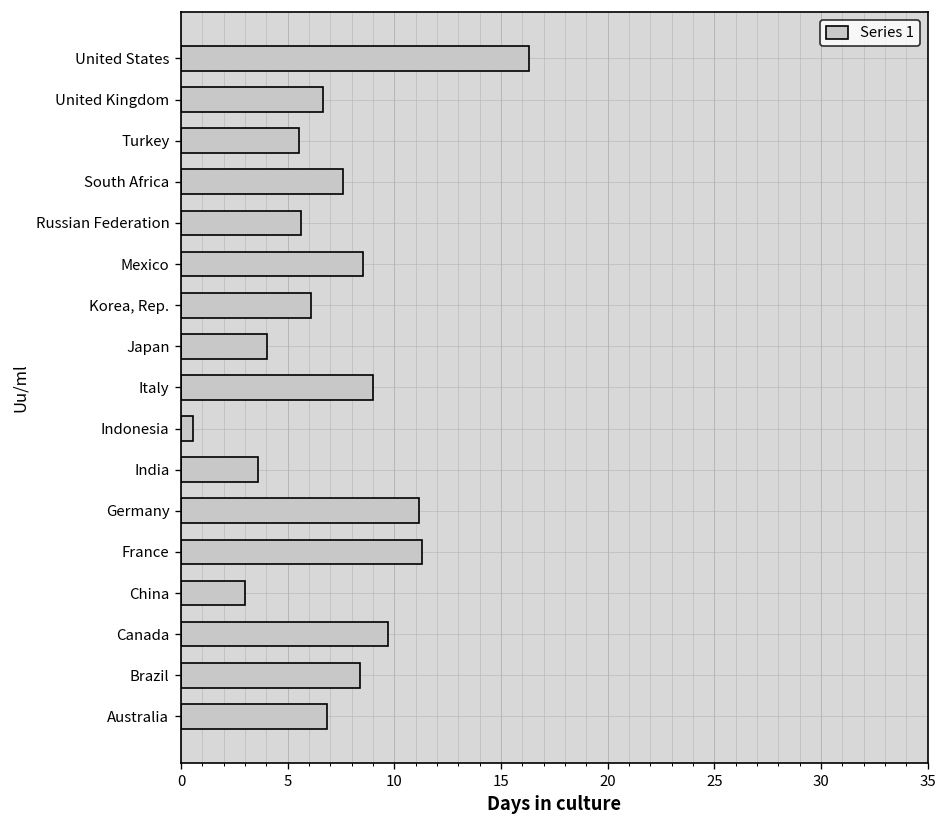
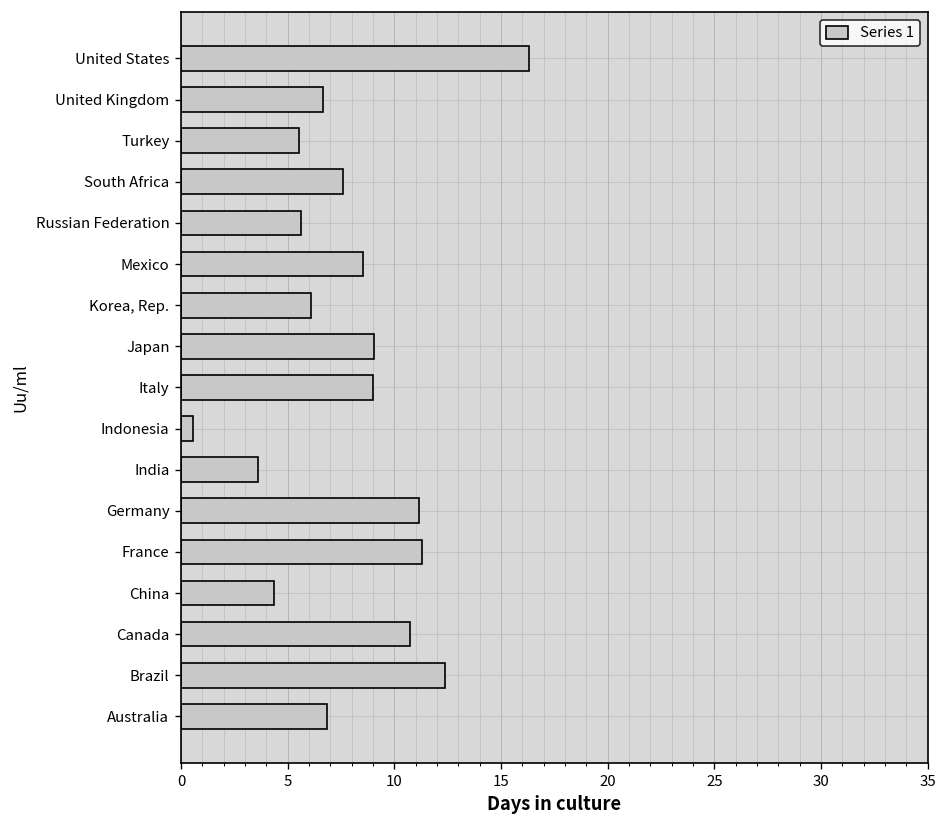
  {
    "United States": 16.3,
    "United Kingdom": 6.7,
    "Turkey": 5.5,
    "South Africa": 7.6,
    "Russian Federation": 5.6,
    "Mexico": 8.5,
    "Korea, Rep.": 6.1,
-   "Japan": 4.1,
+   "Japan": 9.1,
    "Italy": 9.0,
    "Indonesia": 0.6,
    "India": 3.6,
    "Germany": 11.1,
    "France": 11.3,
-   "China": 3.0,
-   "Canada": 9.7,
-   "Brazil": 8.4,
+   "China": 4.3,
+   "Canada": 10.8,
+   "Brazil": 12.4,
    "Australia": 6.8
  }
